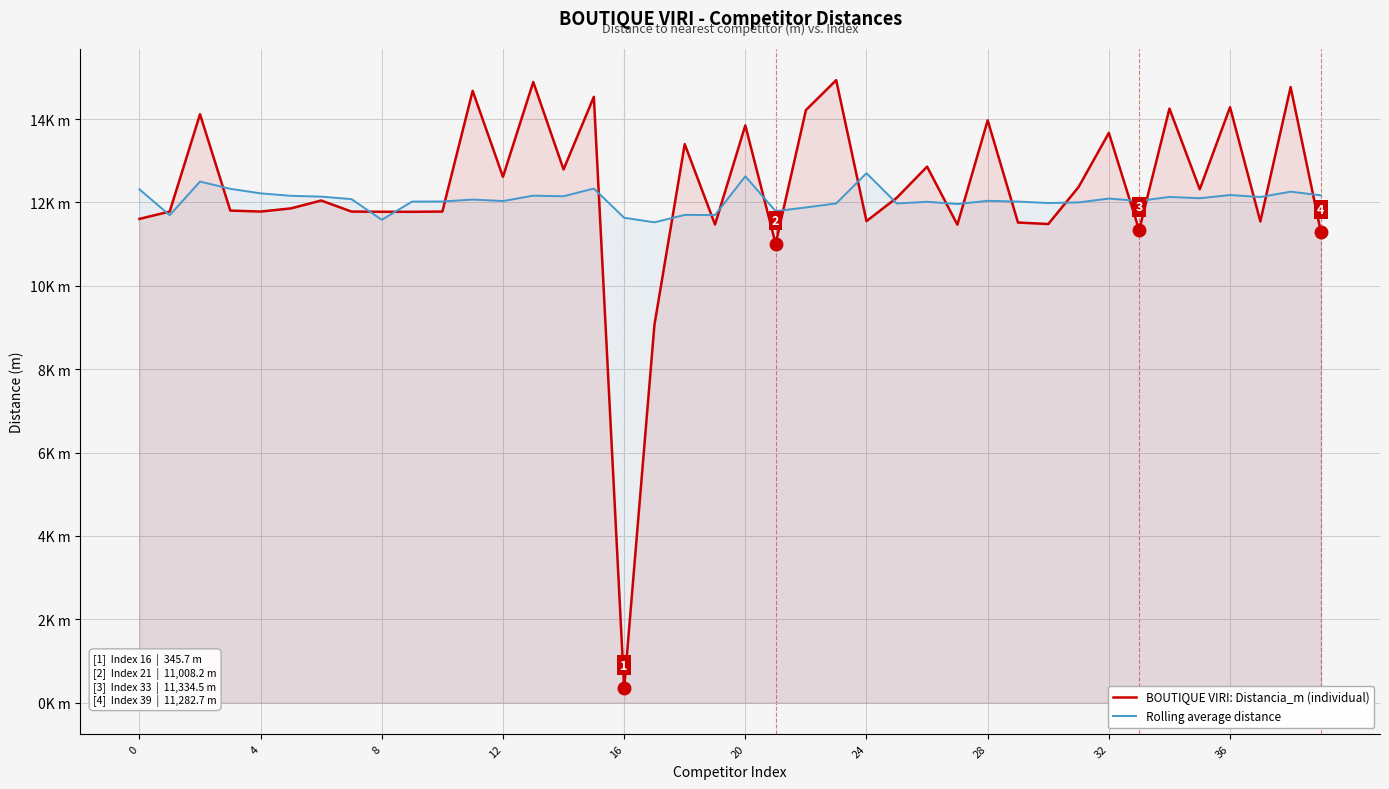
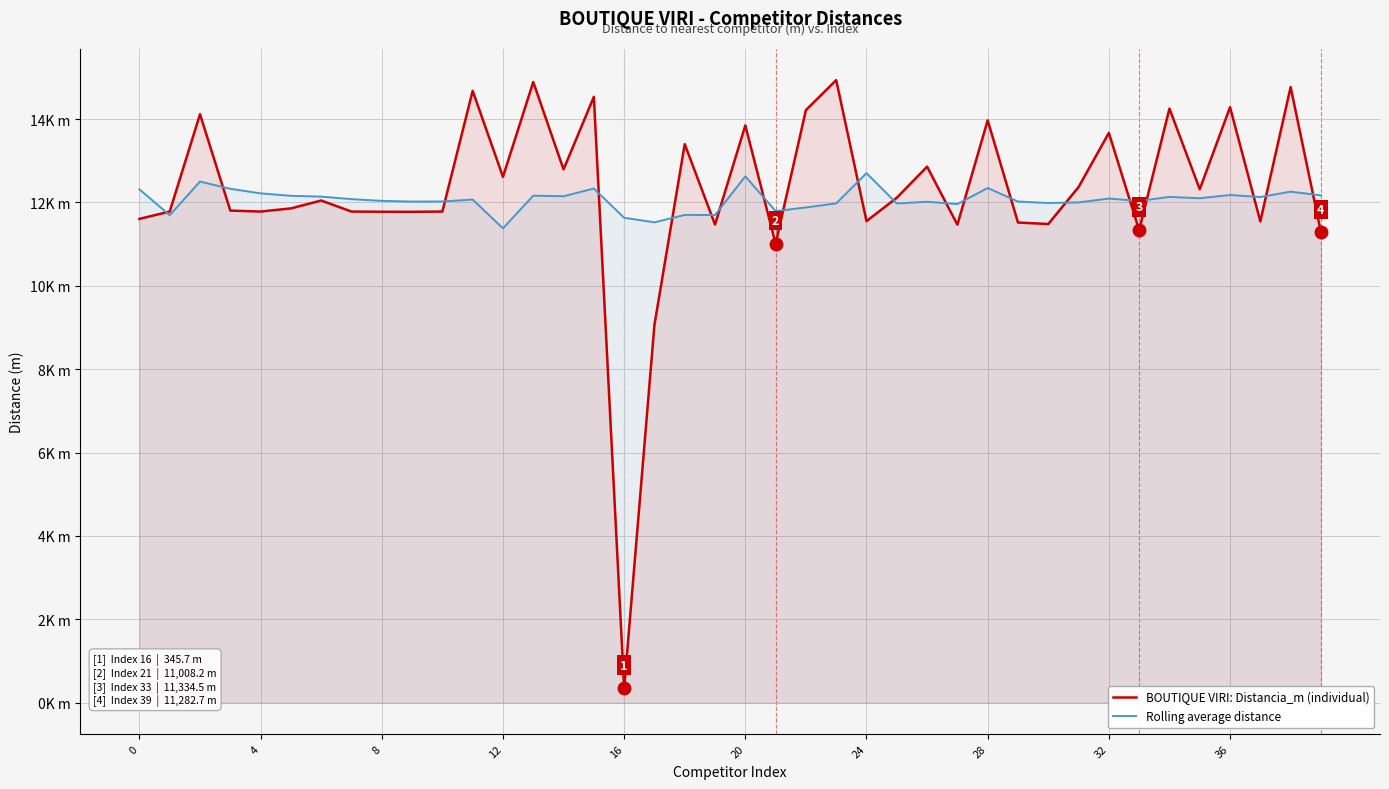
  {
    "Rolling average distance": {
      "0": "12.3K m",
      "4": "12.2K m",
-     "8": "11.6K m",
-     "12": "12.0K m",
+     "8": "12.0K m",
+     "12": "11.4K m",
      "16": "11.6K m",
      "20": "12.6K m",
      "24": "12.7K m",
-     "28": "12.0K m",
+     "28": "12.3K m",
      "32": "12.1K m",
      "36": "12.2K m"
    }
  }
